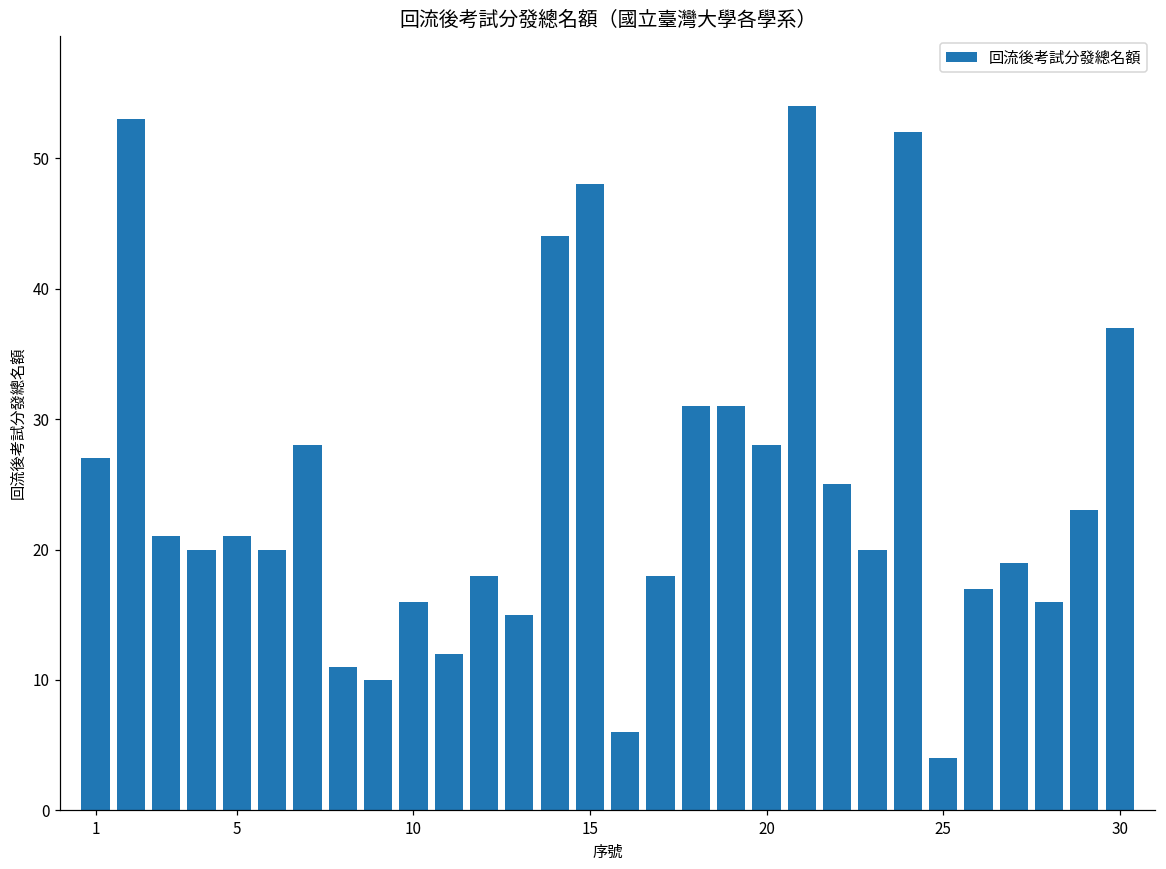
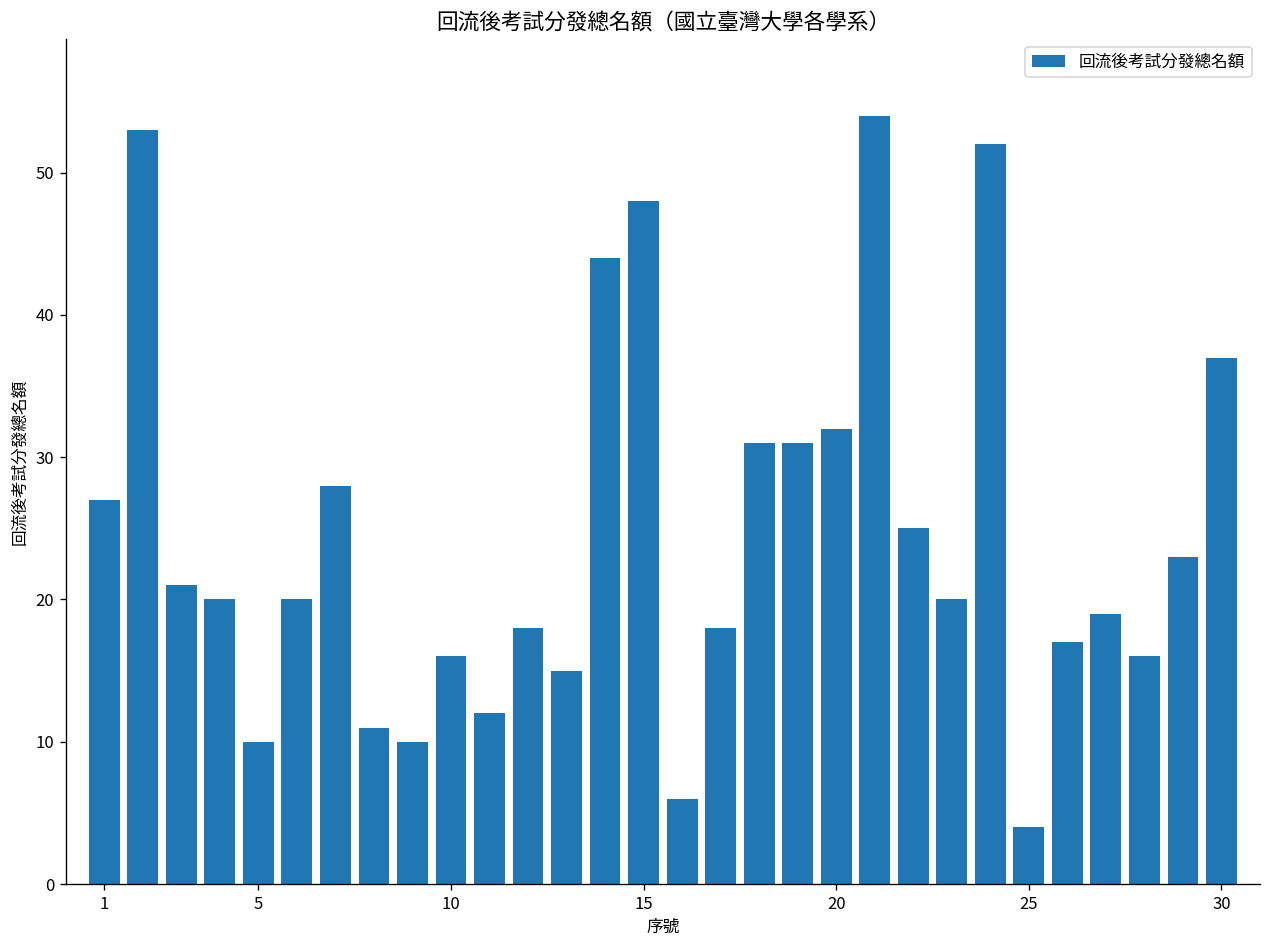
  {
    "1": 27,
-   "5": 21,
+   "5": 10,
    "10": 16,
    "15": 48,
-   "20": 28,
+   "20": 32,
    "25": 4,
    "30": 37
  }
